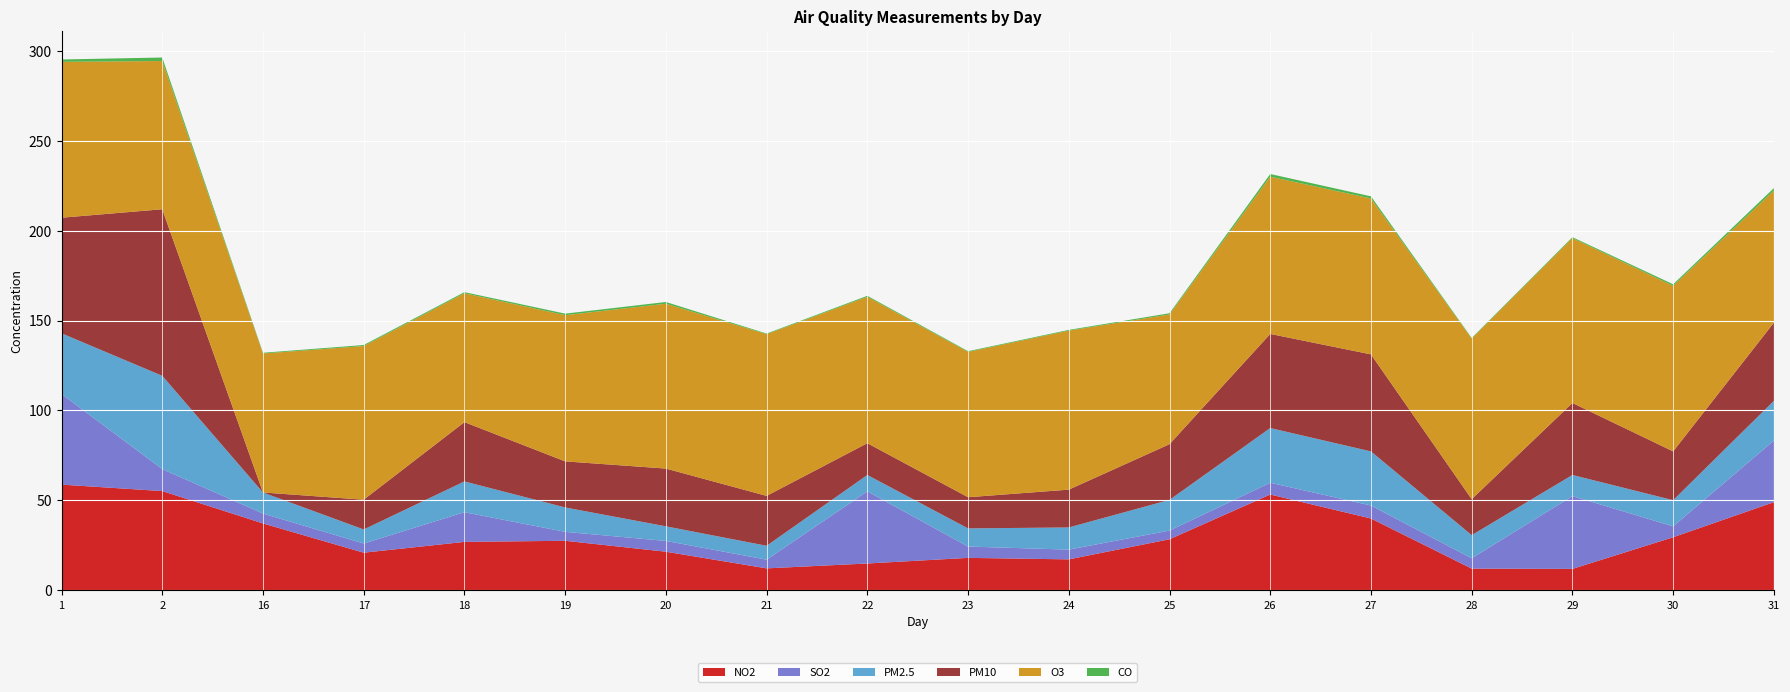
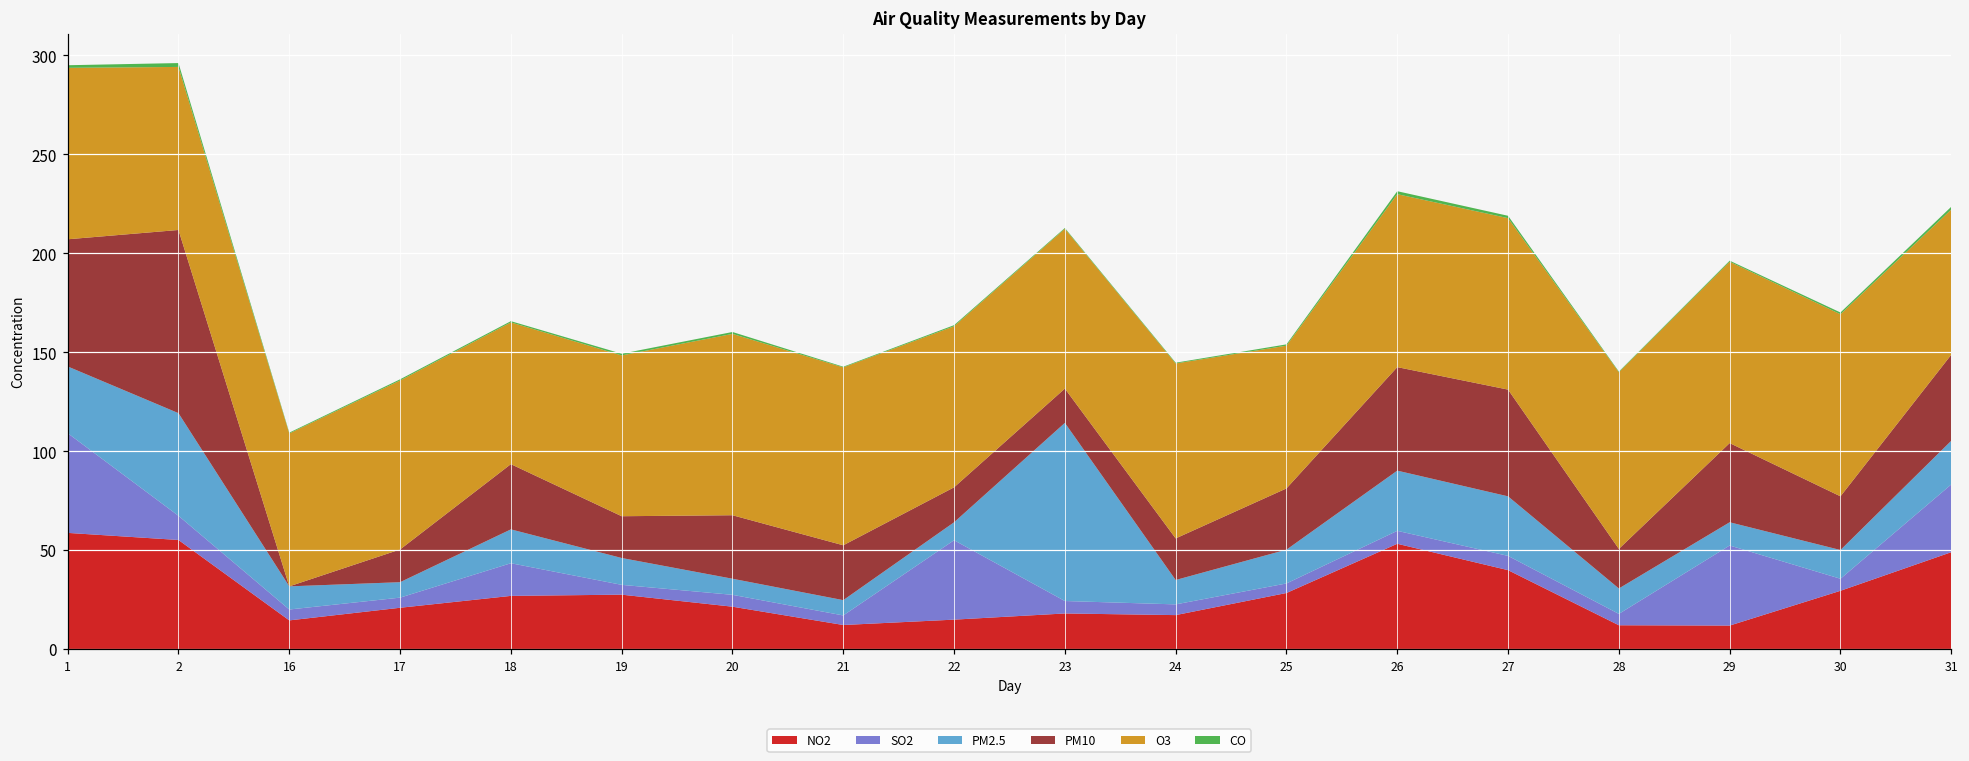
  {
    "NO2": {
      "1": 59,
      "2": 55,
-     "16": 37,
+     "16": 15,
      "17": 21,
      "18": 27,
      "19": 28,
      "20": 22,
      "21": 12,
      "22": 15,
      "23": 18,
      "24": 17,
      "25": 28,
      "26": 53,
      "27": 40,
      "28": 12,
      "29": 12,
      "30": 30,
      "31": 49
    },
    "SO2": {
      "1": 50,
      "2": 12,
      "16": 6,
      "17": 5,
      "18": 17,
      "19": 5,
      "20": 6,
      "21": 5,
      "22": 40,
      "23": 6,
      "24": 5,
      "25": 5,
      "26": 7,
      "27": 7,
      "28": 6,
      "29": 40,
      "30": 6,
      "31": 34
    },
    "PM2.5": {
      "1": 34,
      "2": 52,
      "17": 8,
      "18": 17,
      "19": 14,
      "20": 8,
      "21": 8,
      "22": 9,
-     "23": 10,
+     "23": 90,
      "24": 12,
      "25": 17,
      "26": 30,
      "27": 30,
      "28": 13,
      "29": 12,
      "30": 15,
      "31": 22
    },
    "PM10": {
      "1": 64,
      "2": 93,
      "17": 17,
      "18": 33,
-     "19": 26,
+     "19": 21,
      "20": 32,
      "21": 28,
      "22": 18,
      "23": 17,
      "24": 21,
      "25": 31,
      "26": 52,
      "27": 54,
      "28": 20,
      "29": 40,
      "30": 27,
      "31": 43
    },
    "O3": {
      "2": 82,
      "26": 87
    },
    "CO": {
      "2": 2,
      "26": 2
    }
  }
